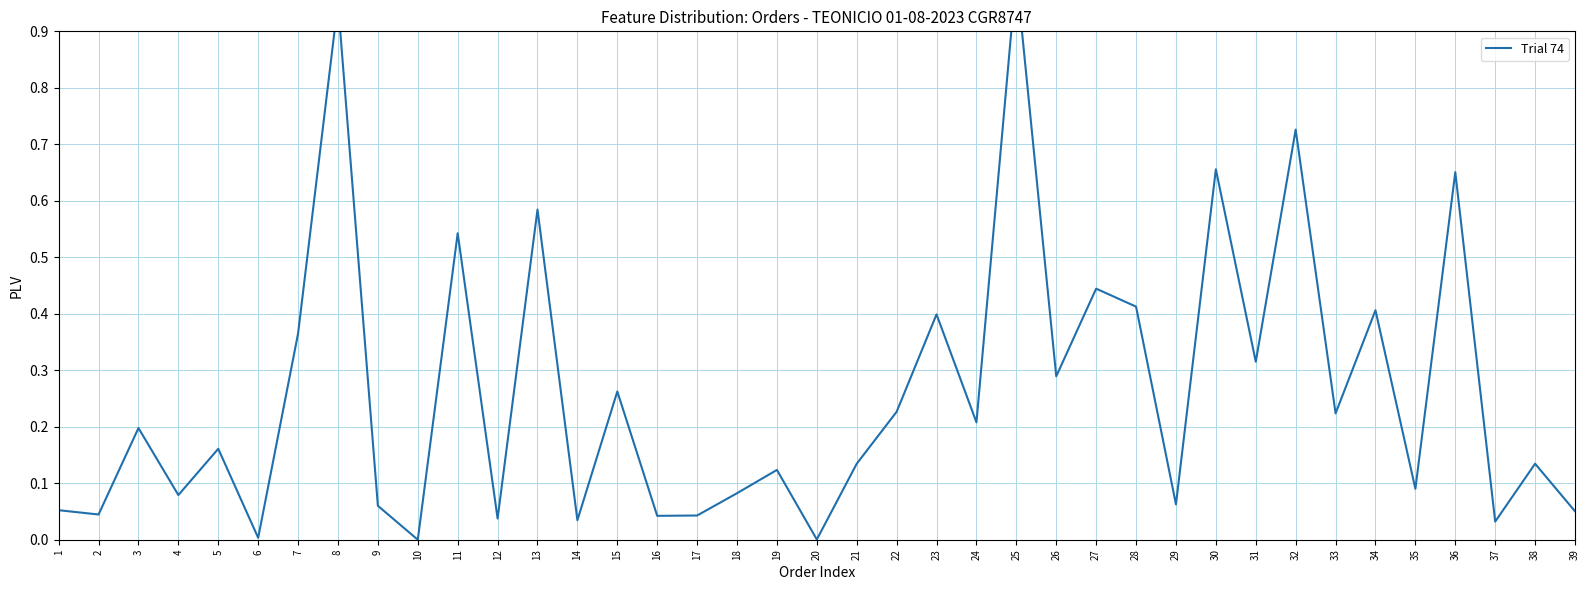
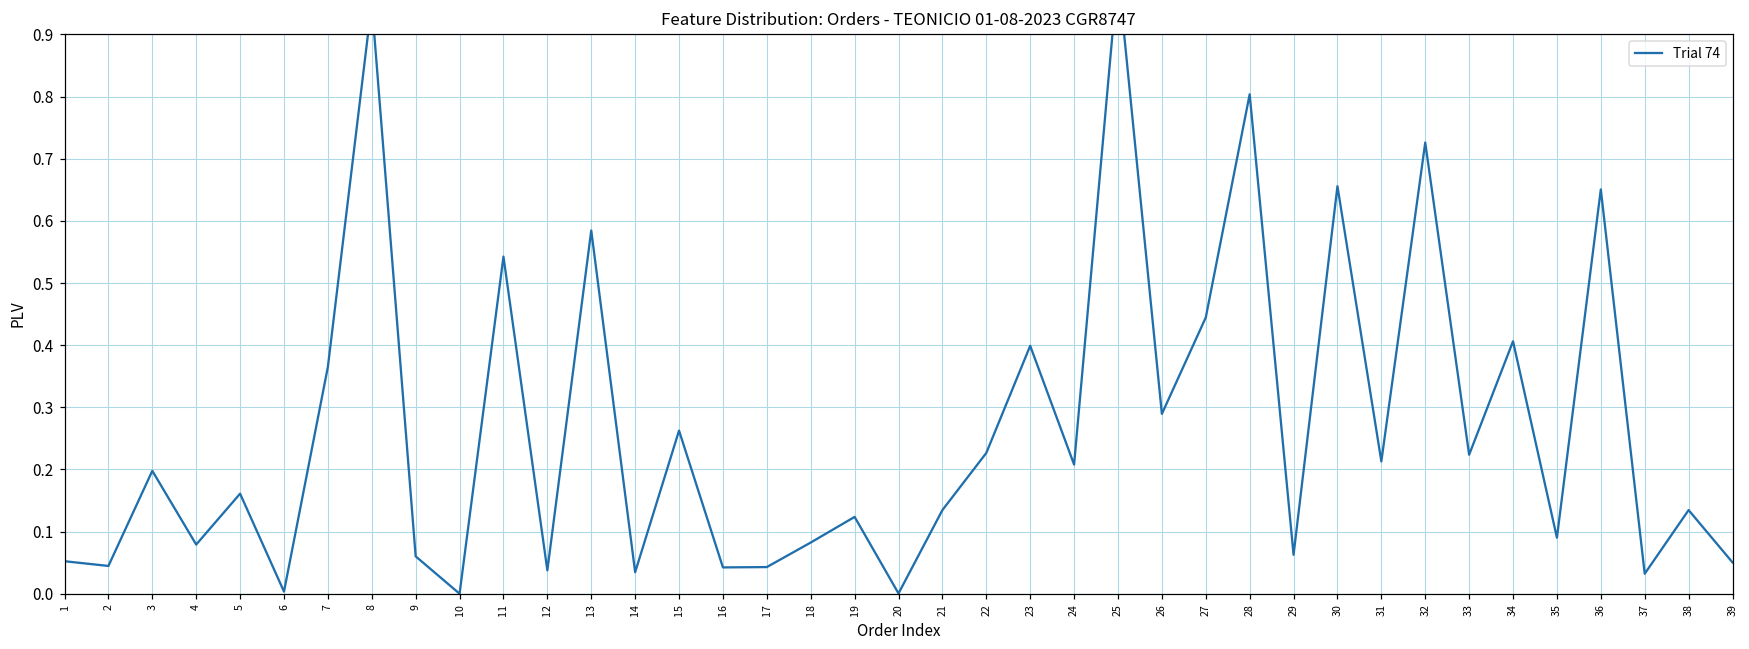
  {
    "1": 0.05,
    "2": 0.04,
    "3": 0.20,
    "4": 0.08,
    "5": 0.16,
    "6": 0.00,
    "7": 0.37,
    "9": 0.06,
    "10": 0.00,
    "11": 0.54,
    "12": 0.04,
    "13": 0.58,
    "14": 0.03,
    "15": 0.26,
    "16": 0.04,
    "17": 0.04,
    "18": 0.08,
    "19": 0.12,
    "20": 0.00,
    "21": 0.13,
    "22": 0.23,
    "23": 0.40,
    "24": 0.21,
    "26": 0.29,
    "27": 0.44,
-   "28": 0.41,
+   "28": 0.80,
    "29": 0.06,
    "30": 0.66,
-   "31": 0.32,
+   "31": 0.21,
    "32": 0.73,
    "33": 0.22,
    "34": 0.41,
    "35": 0.09,
    "36": 0.65,
    "37": 0.03,
    "38": 0.13,
    "39": 0.05
  }
